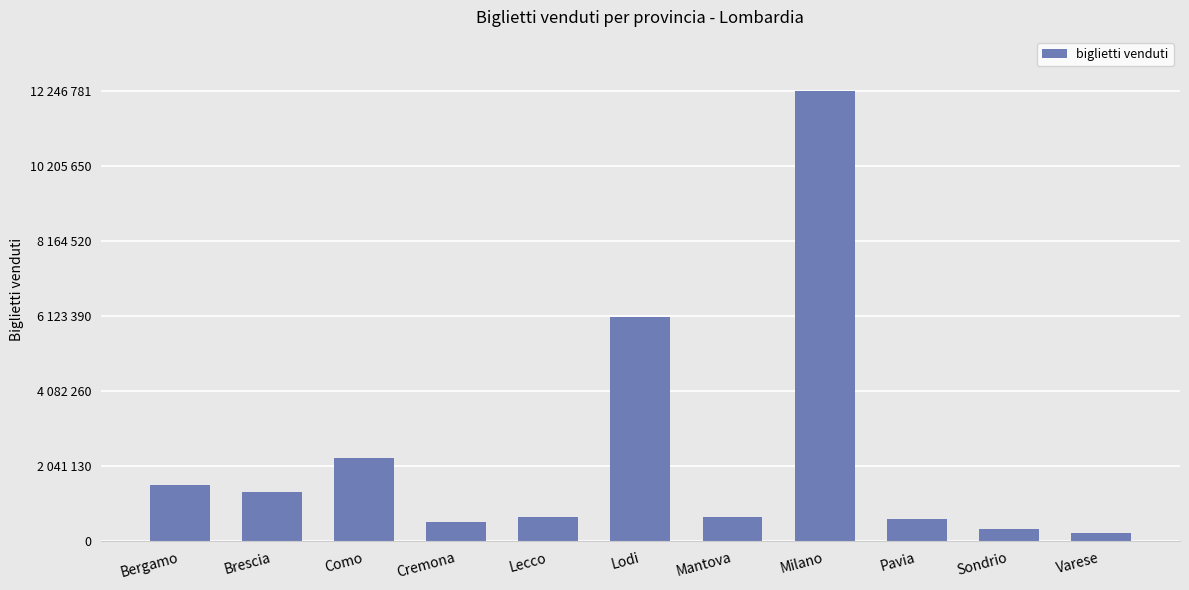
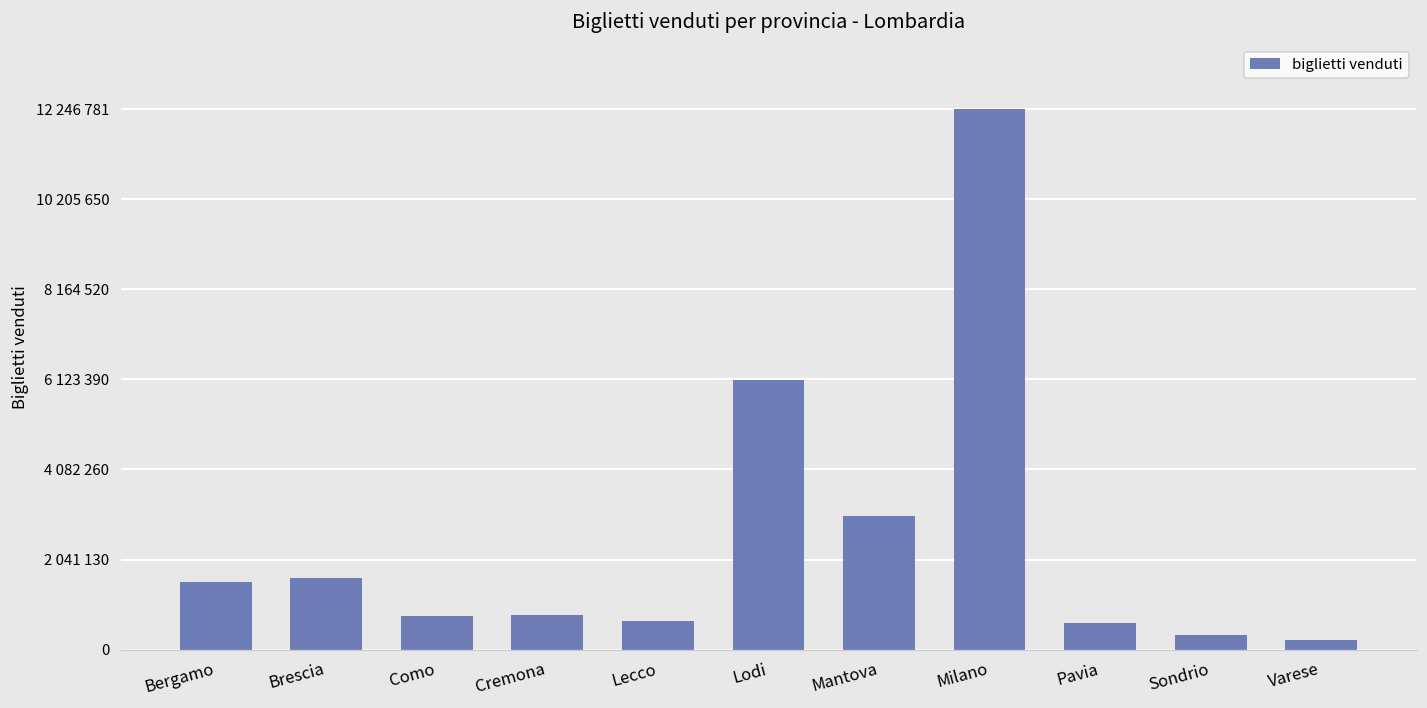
  {
    "Bergamo": 1500000,
-   "Brescia": 1300000,
-   "Como": 2300000,
-   "Cremona": 500000,
+   "Brescia": 1600000,
+   "Como": 800000,
+   "Cremona": 800000,
    "Lecco": 700000,
    "Lodi": 6100000,
-   "Mantova": 700000,
+   "Mantova": 3000000,
    "Milano": 12200000,
    "Pavia": 600000,
    "Sondrio": 300000,
    "Varese": 200000
  }
